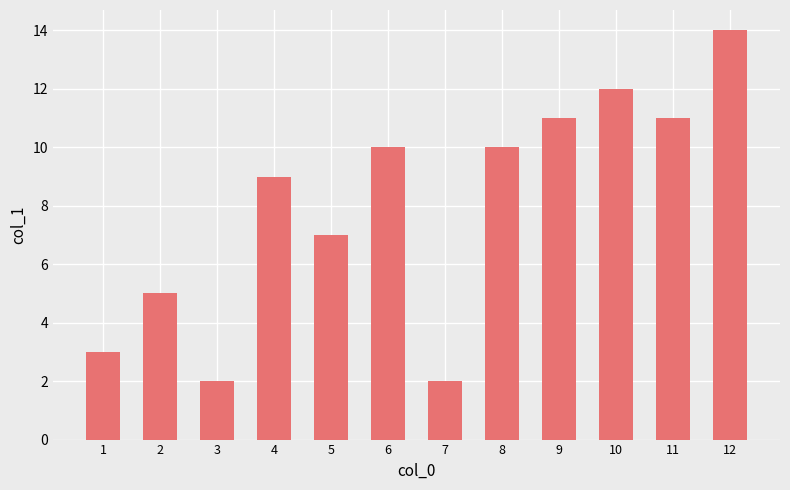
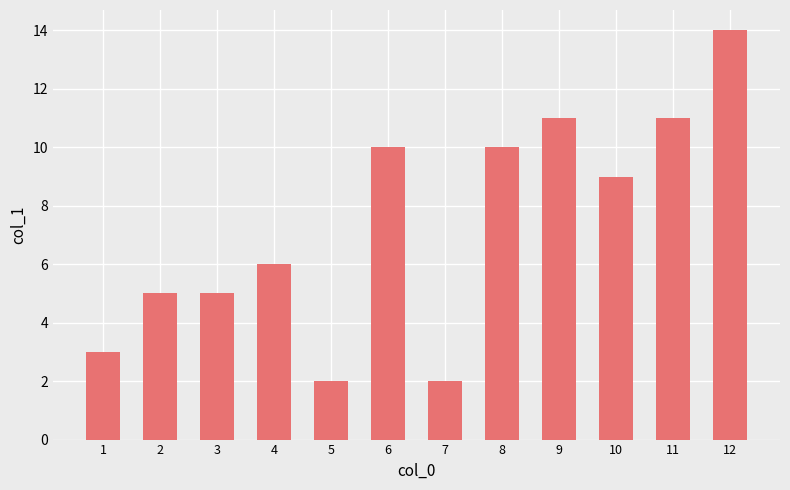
  {
    "1": 3,
    "2": 5,
-   "3": 2,
-   "4": 9,
-   "5": 7,
+   "3": 5,
+   "4": 6,
+   "5": 2,
    "6": 10,
    "7": 2,
    "8": 10,
    "9": 11,
-   "10": 12,
+   "10": 9,
    "11": 11,
    "12": 14
  }
